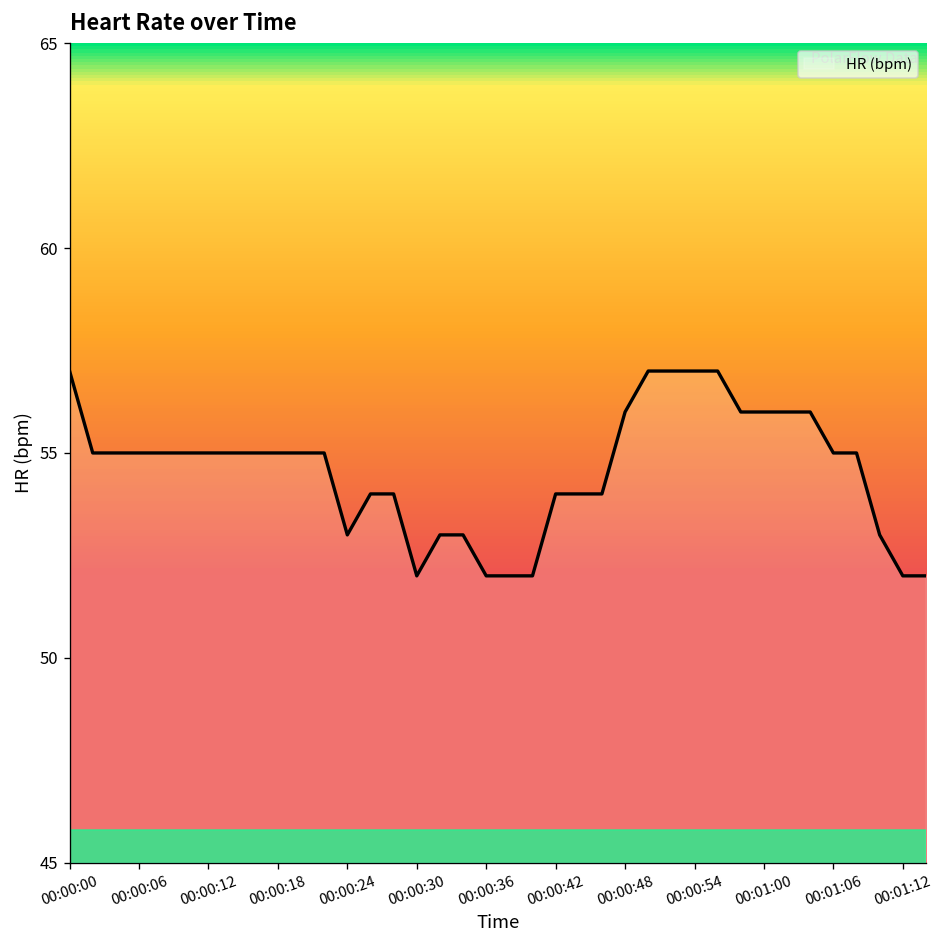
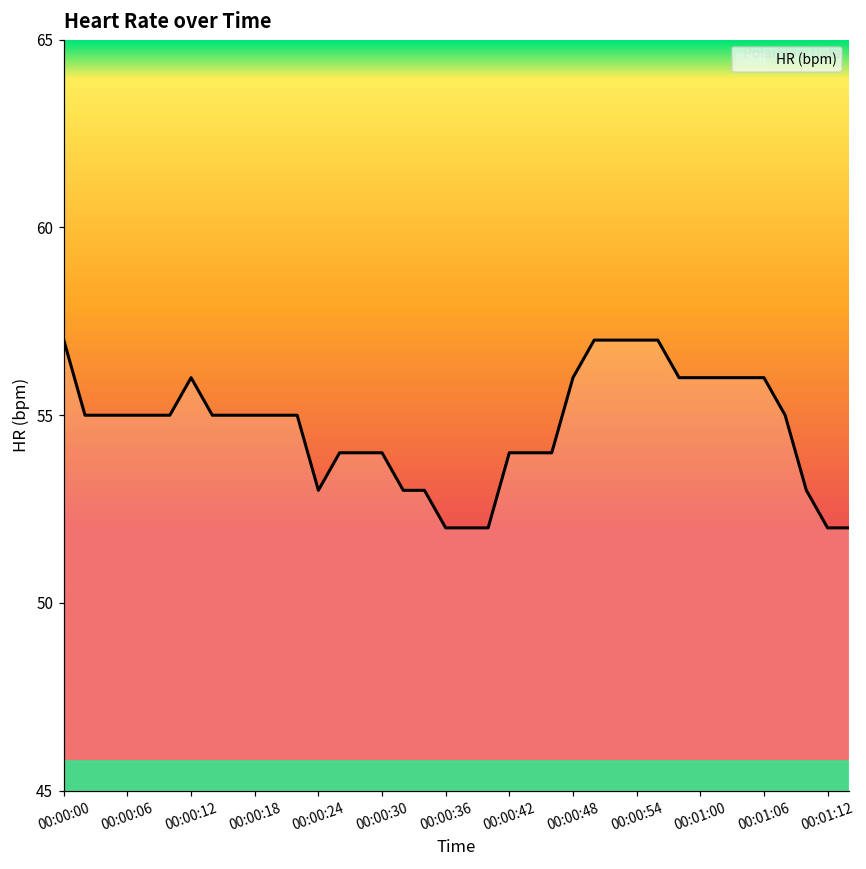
  {
    "00:00:00": 57,
    "00:00:06": 55,
-   "00:00:12": 55,
+   "00:00:12": 56,
    "00:00:18": 55,
    "00:00:24": 53,
-   "00:00:30": 52,
+   "00:00:30": 54,
    "00:00:36": 52,
    "00:00:42": 54,
    "00:00:48": 56,
    "00:00:54": 57,
    "00:01:00": 56,
-   "00:01:06": 55,
+   "00:01:06": 56,
    "00:01:12": 52
  }
